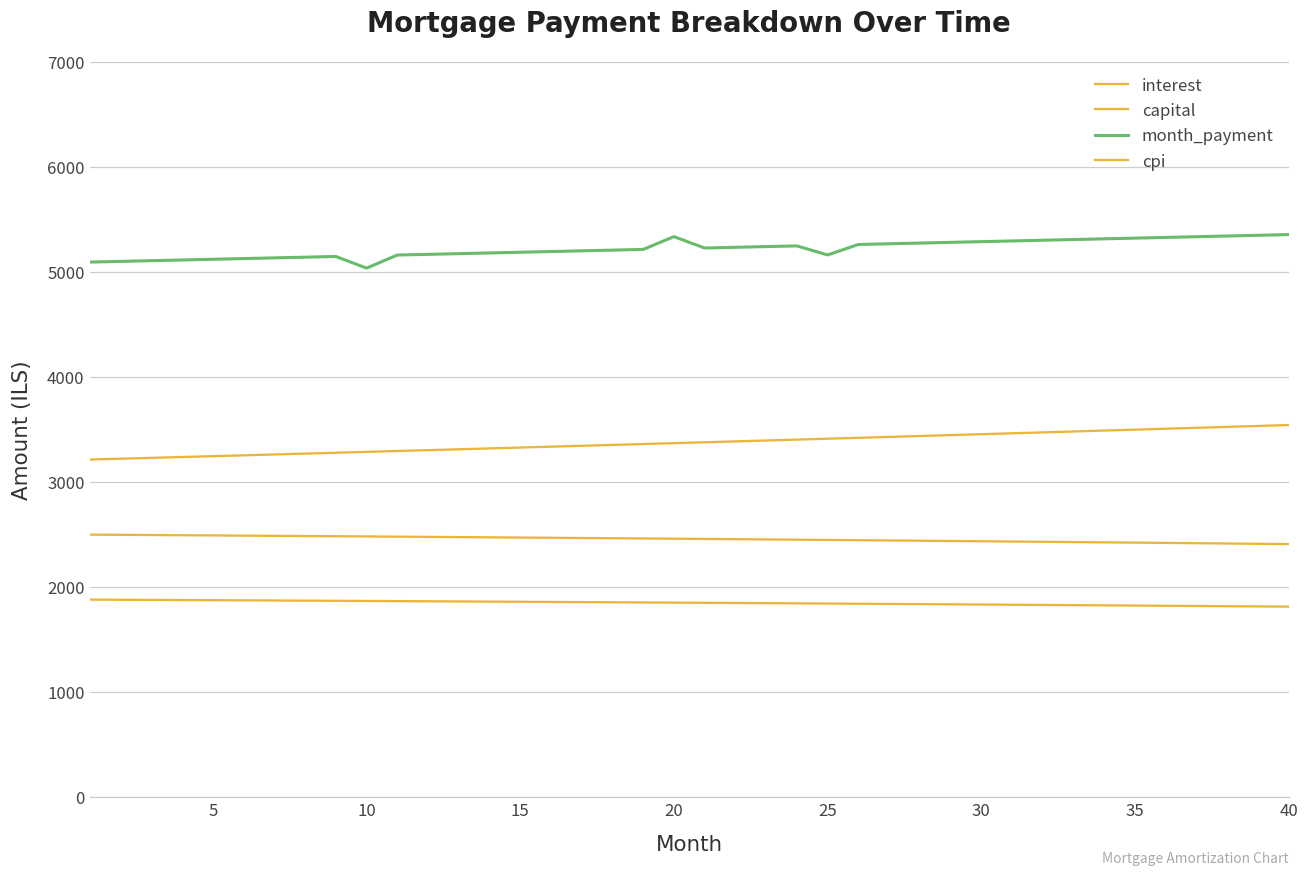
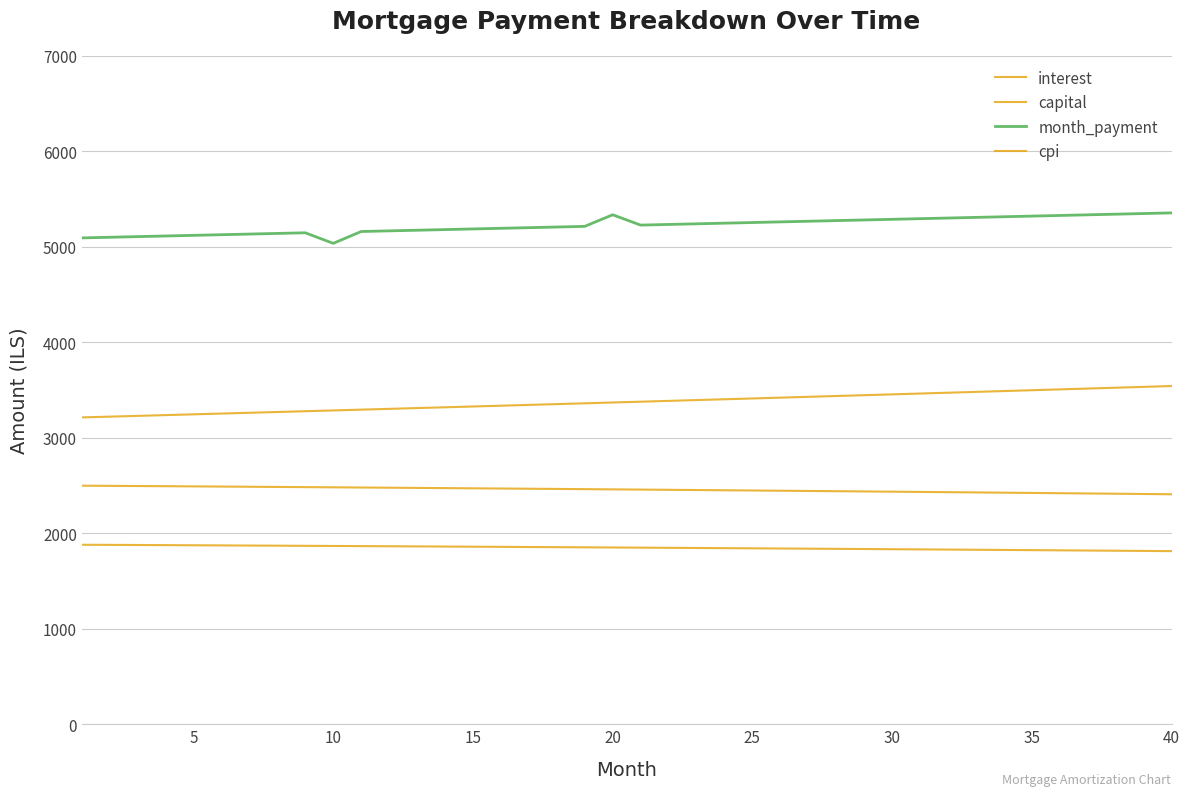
  {
    "month_payment": {
      "5": 5100,
      "10": 5000,
      "15": 5200,
      "20": 5300,
-     "25": 5200,
+     "25": 5300,
      "30": 5300,
      "35": 5300,
      "40": 5400
    }
  }
